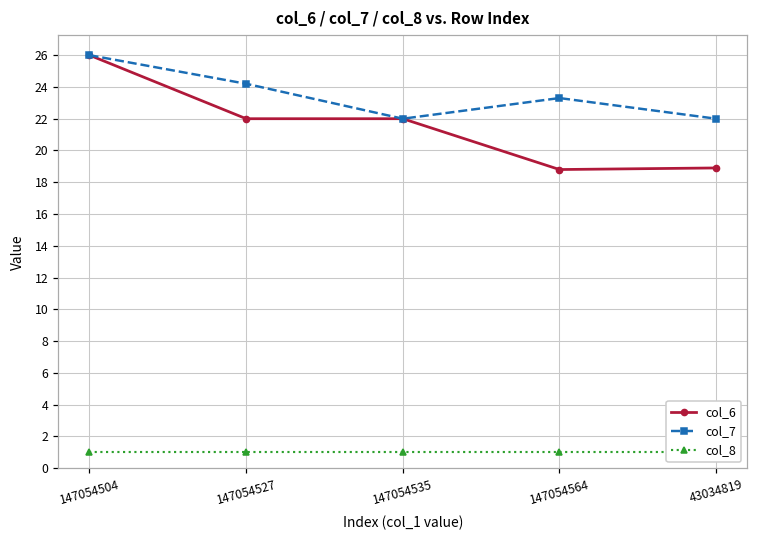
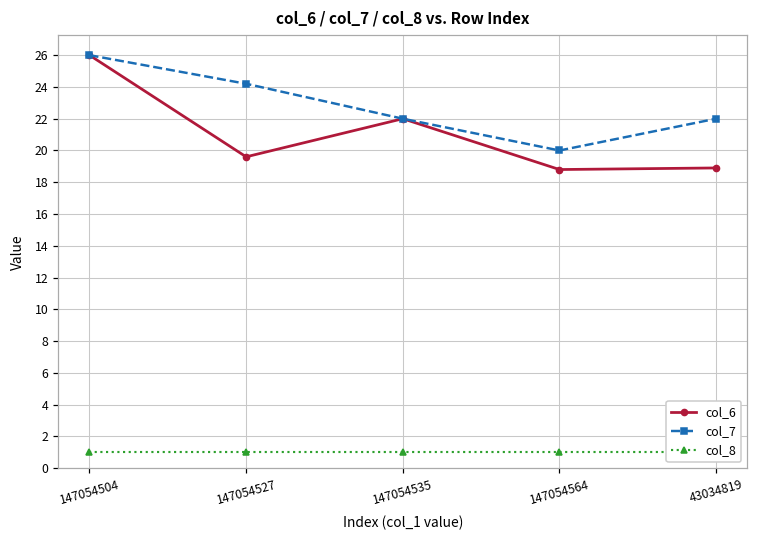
  {
    "col_6": {
-     "147054527": 22.0,
+     "147054527": 19.6,
      "147054564": 18.8,
      "43034819": 18.9
    },
    "col_7": {
      "147054527": 24.2,
-     "147054564": 23.3,
+     "147054564": 20.0,
      "43034819": 22.0
    },
    "col_8": {
      "147054504": 1.0,
      "147054527": 1.0,
      "147054535": 1.0,
      "147054564": 1.0
    }
  }
